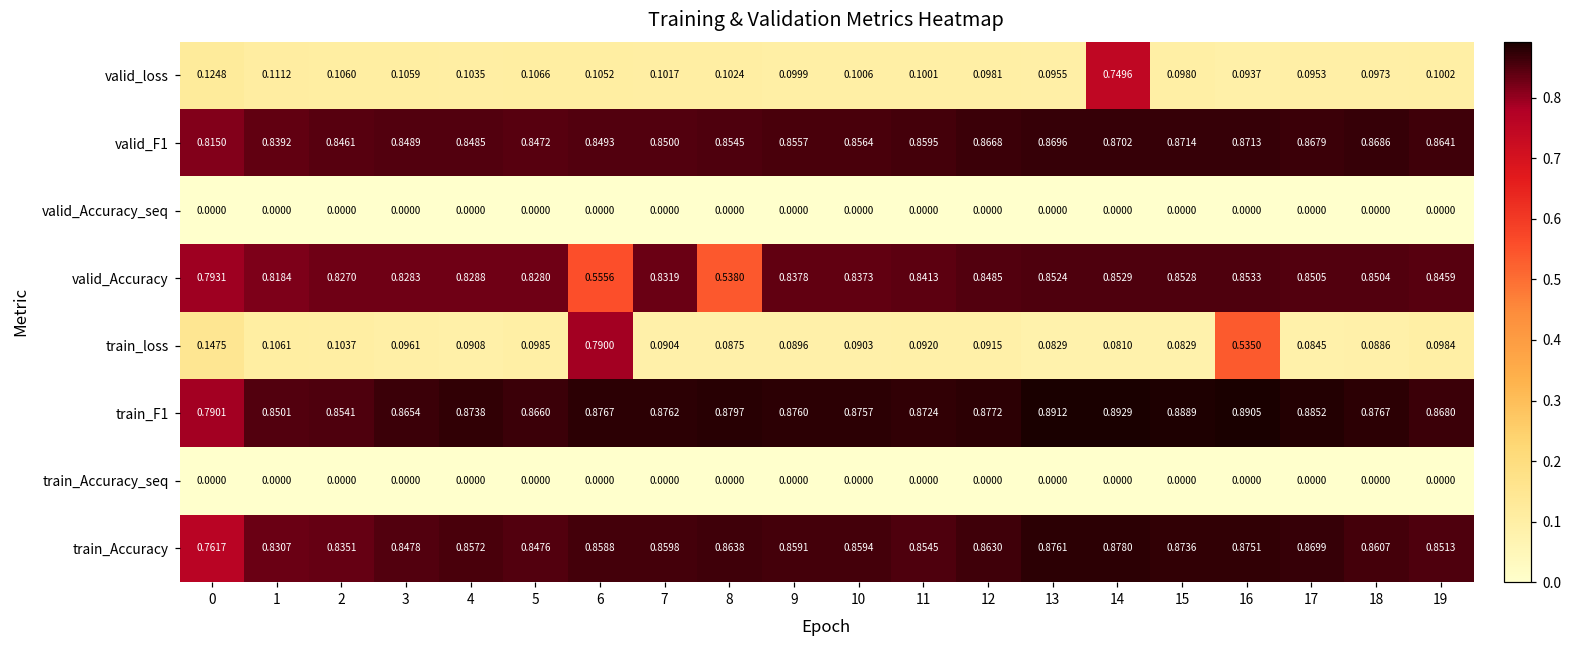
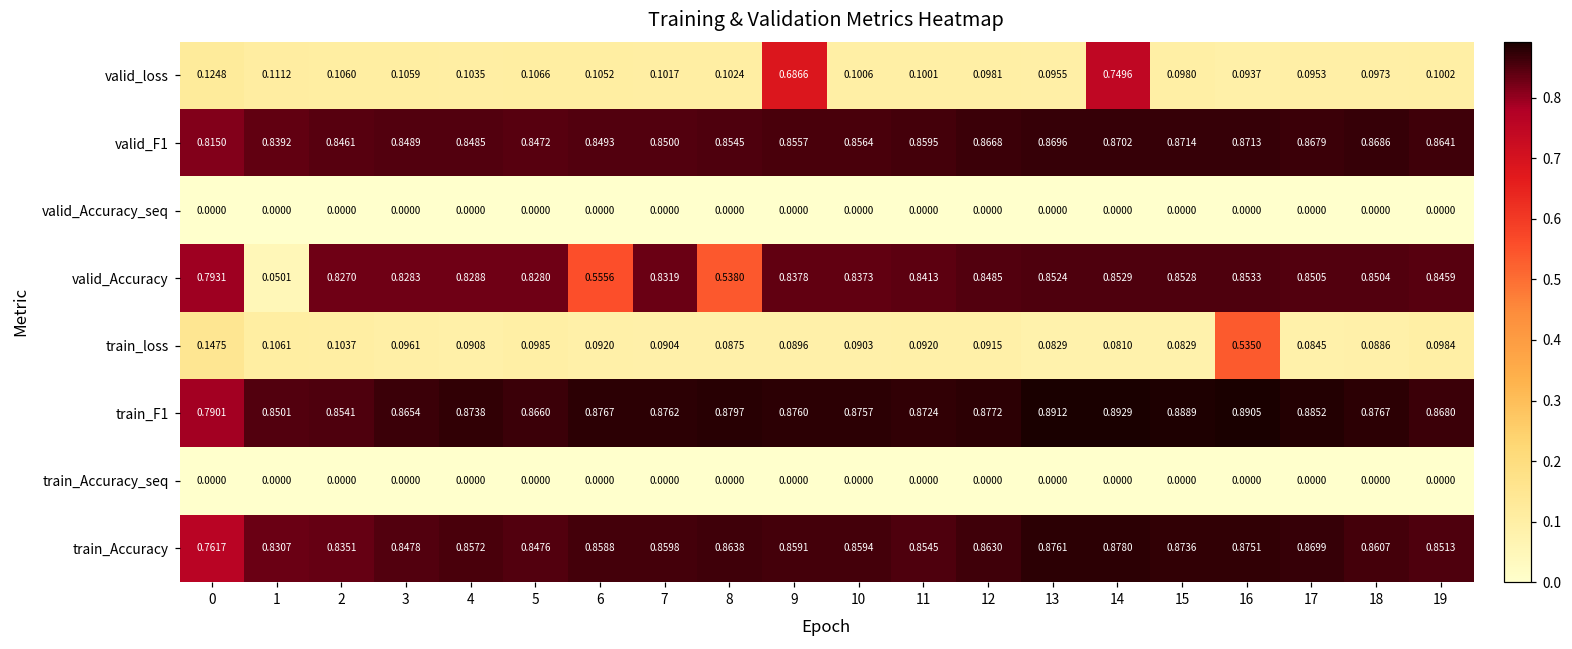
  {
    "valid_loss": {
      "0": 0.1248,
      "1": 0.1112,
      "2": 0.1060,
      "3": 0.1059,
      "4": 0.1035,
      "5": 0.1066,
      "6": 0.1052,
      "7": 0.1017,
      "8": 0.1024,
-     "9": 0.0999,
+     "9": 0.6866,
      "10": 0.1006,
      "11": 0.1001,
      "12": 0.0981,
      "13": 0.0955,
      "14": 0.7496,
      "15": 0.0980,
      "16": 0.0937,
      "17": 0.0953,
      "18": 0.0973,
      "19": 0.1002
    },
    "valid_F1": {
      "0": 0.8150,
      "1": 0.8392,
      "2": 0.8461,
      "3": 0.8489,
      "4": 0.8485,
      "5": 0.8472,
      "6": 0.8493,
      "7": 0.8500,
      "8": 0.8545,
      "9": 0.8557,
      "10": 0.8564,
      "11": 0.8595,
      "12": 0.8668,
      "13": 0.8696,
      "14": 0.8702,
      "15": 0.8714,
      "16": 0.8713,
      "17": 0.8679,
      "18": 0.8686,
      "19": 0.8641
    },
    "valid_Accuracy_seq": {
      "0": 0.0000,
      "1": 0.0000,
      "2": 0.0000,
      "3": 0.0000,
      "4": 0.0000,
      "5": 0.0000,
      "6": 0.0000,
      "7": 0.0000,
      "8": 0.0000,
      "9": 0.0000,
      "10": 0.0000,
      "11": 0.0000,
      "12": 0.0000,
      "13": 0.0000,
      "14": 0.0000,
      "15": 0.0000,
      "16": 0.0000,
      "17": 0.0000,
      "18": 0.0000,
      "19": 0.0000
    },
    "valid_Accuracy": {
      "0": 0.7931,
-     "1": 0.8184,
+     "1": 0.0501,
      "2": 0.8270,
      "3": 0.8283,
      "4": 0.8288,
      "5": 0.8280,
      "6": 0.5556,
      "7": 0.8319,
      "8": 0.5380,
      "9": 0.8378,
      "10": 0.8373,
      "11": 0.8413,
      "12": 0.8485,
      "13": 0.8524,
      "14": 0.8529,
      "15": 0.8528,
      "16": 0.8533,
      "17": 0.8505,
      "18": 0.8504,
      "19": 0.8459
    },
    "train_loss": {
      "0": 0.1475,
      "1": 0.1061,
      "2": 0.1037,
      "3": 0.0961,
      "4": 0.0908,
      "5": 0.0985,
-     "6": 0.7900,
+     "6": 0.0920,
      "7": 0.0904,
      "8": 0.0875,
      "9": 0.0896,
      "10": 0.0903,
      "11": 0.0920,
      "12": 0.0915,
      "13": 0.0829,
      "14": 0.0810,
      "15": 0.0829,
      "16": 0.5350,
      "17": 0.0845,
      "18": 0.0886,
      "19": 0.0984
    },
    "train_F1": {
      "0": 0.7901,
      "1": 0.8501,
      "2": 0.8541,
      "3": 0.8654,
      "4": 0.8738,
      "5": 0.8660,
      "6": 0.8767,
      "7": 0.8762,
      "8": 0.8797,
      "9": 0.8760,
      "10": 0.8757,
      "11": 0.8724,
      "12": 0.8772,
      "13": 0.8912,
      "14": 0.8929,
      "15": 0.8889,
      "16": 0.8905,
      "17": 0.8852,
      "18": 0.8767,
      "19": 0.8680
    },
    "train_Accuracy_seq": {
      "0": 0.0000,
      "1": 0.0000,
      "2": 0.0000,
      "3": 0.0000,
      "4": 0.0000,
      "5": 0.0000,
      "6": 0.0000,
      "7": 0.0000,
      "8": 0.0000,
      "9": 0.0000,
      "10": 0.0000,
      "11": 0.0000,
      "12": 0.0000,
      "13": 0.0000,
      "14": 0.0000,
      "15": 0.0000,
      "16": 0.0000,
      "17": 0.0000,
      "18": 0.0000,
      "19": 0.0000
    },
    "train_Accuracy": {
      "0": 0.7617,
      "1": 0.8307,
      "2": 0.8351,
      "3": 0.8478,
      "4": 0.8572,
      "5": 0.8476,
      "6": 0.8588,
      "7": 0.8598,
      "8": 0.8638,
      "9": 0.8591,
      "10": 0.8594,
      "11": 0.8545,
      "12": 0.8630,
      "13": 0.8761,
      "14": 0.8780,
      "15": 0.8736,
      "16": 0.8751,
      "17": 0.8699,
      "18": 0.8607,
      "19": 0.8513
    }
  }
